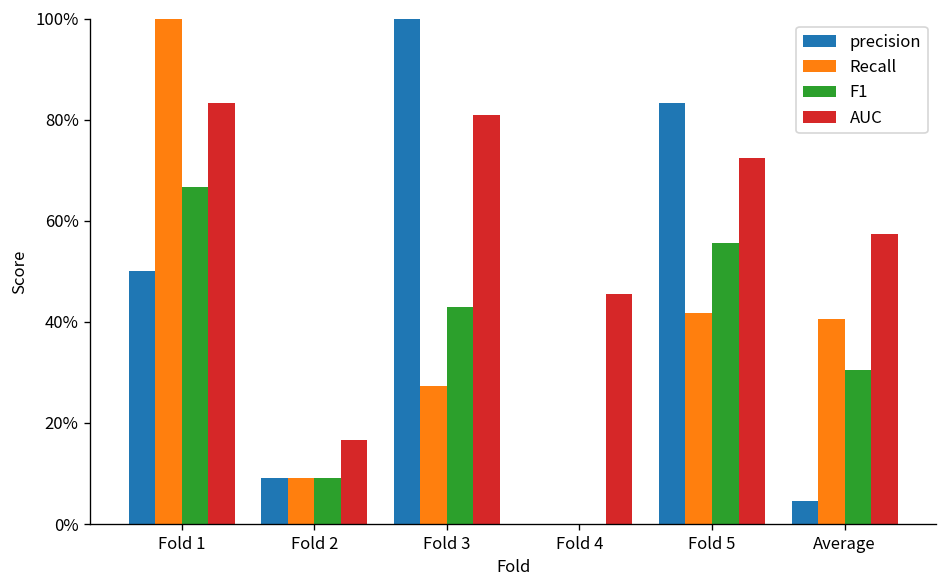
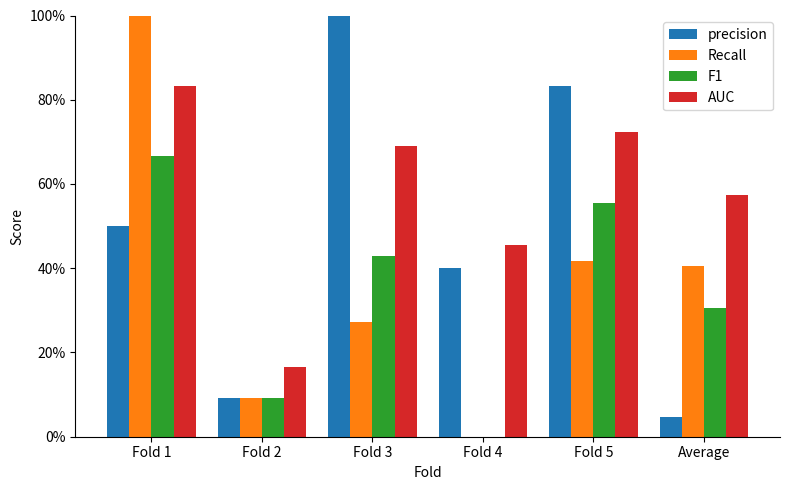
  {
    "precision": {
      "Fold 1": "50%",
      "Fold 2": "9%",
      "Fold 3": "100%",
-     "Fold 4": "0%",
+     "Fold 4": "40%",
      "Fold 5": "83%",
      "Average": "5%"
    },
    "Recall": {
      "Fold 1": "100%",
      "Fold 2": "9%",
      "Fold 3": "27%",
      "Fold 4": "0%",
      "Fold 5": "42%",
      "Average": "41%"
    },
    "F1": {
      "Fold 1": "67%",
      "Fold 2": "9%",
      "Fold 3": "43%",
      "Fold 4": "0%",
      "Fold 5": "56%",
      "Average": "30%"
    },
    "AUC": {
      "Fold 1": "83%",
      "Fold 2": "17%",
-     "Fold 3": "81%",
+     "Fold 3": "69%",
      "Fold 4": "45%",
      "Fold 5": "72%",
      "Average": "57%"
    }
  }
